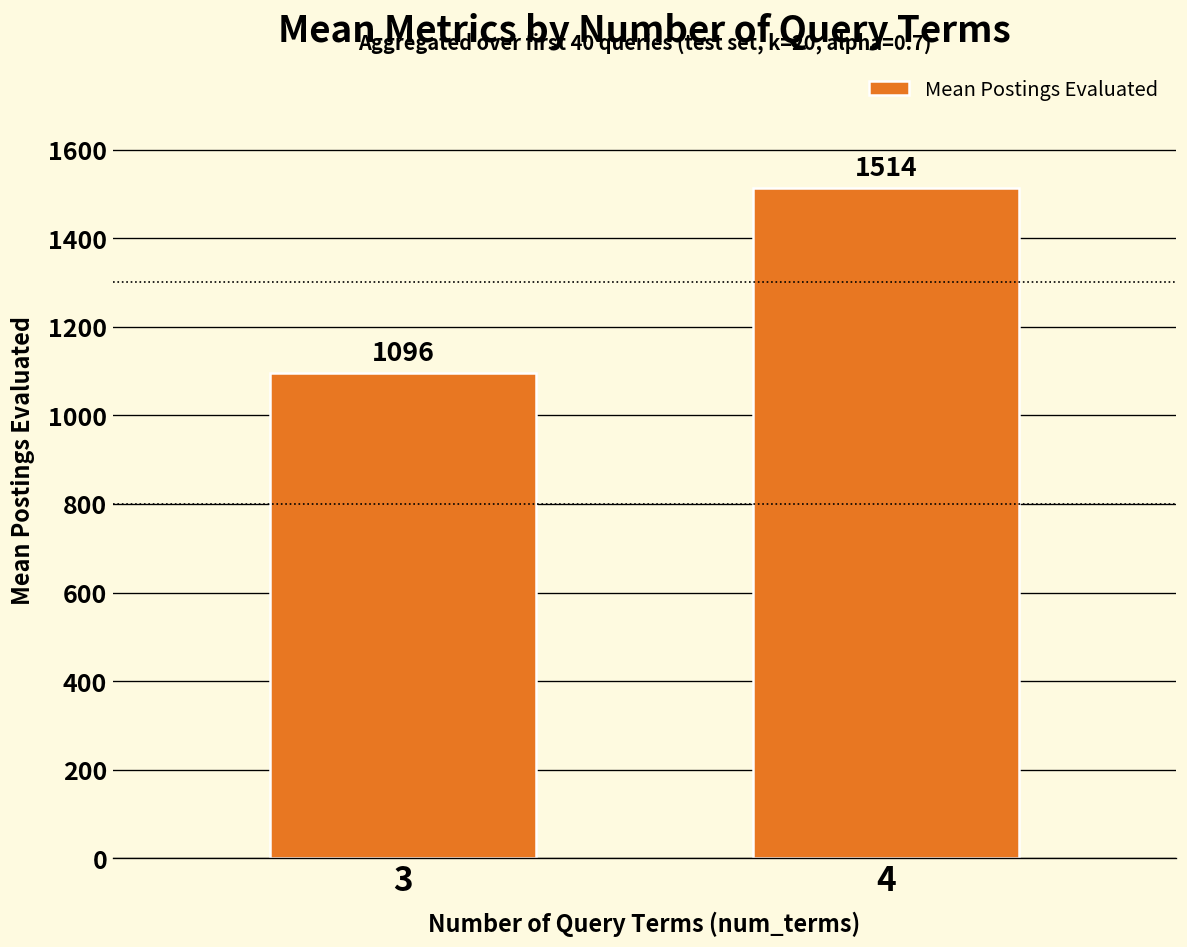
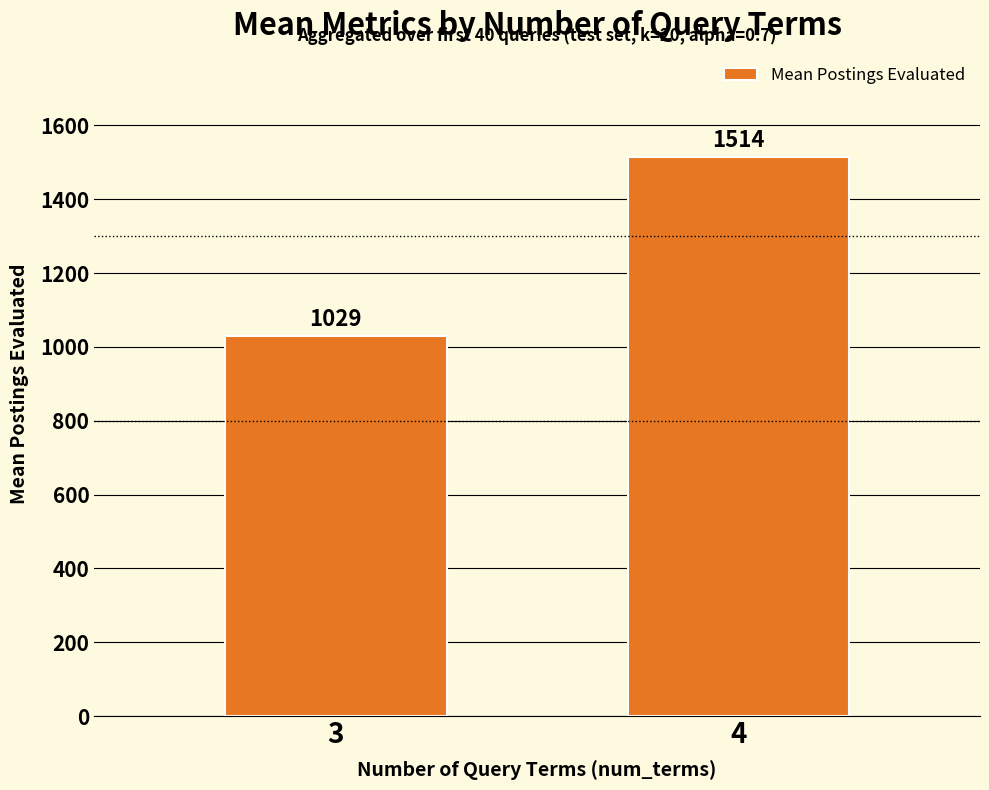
  {
-   "3": 1096,
+   "3": 1029,
    "4": 1514
  }
